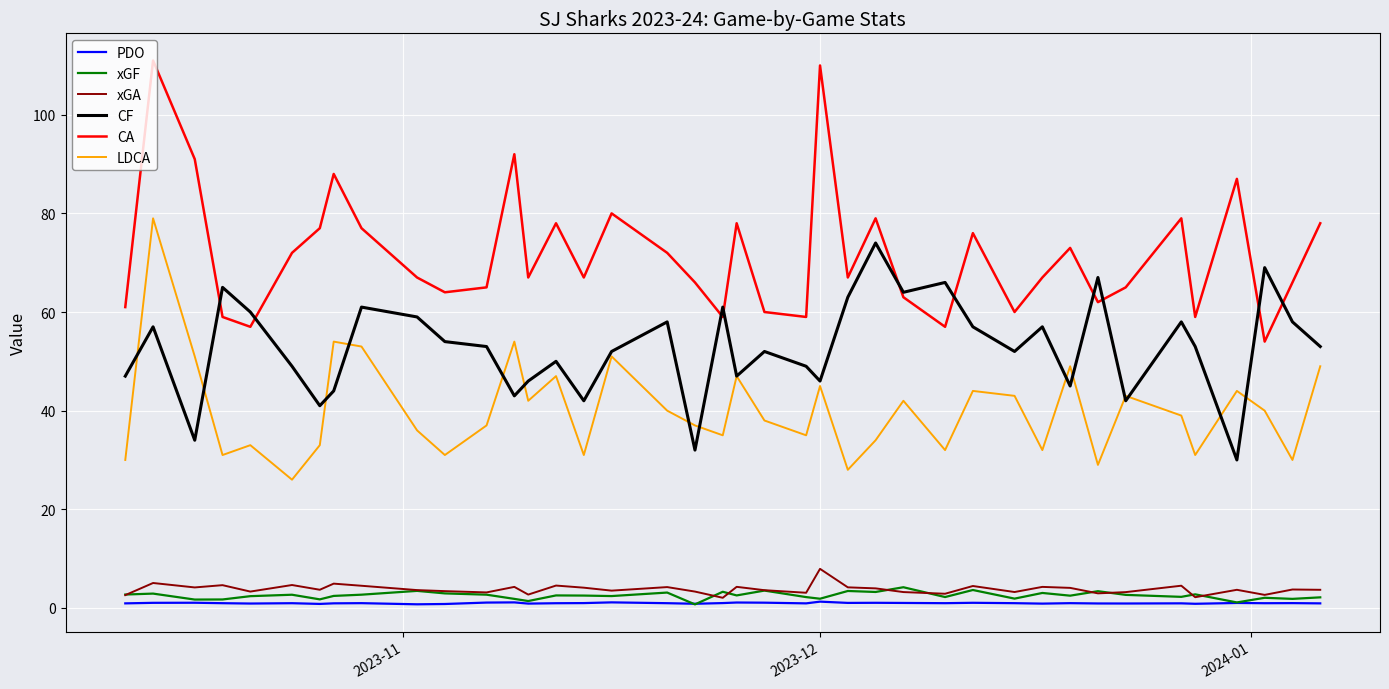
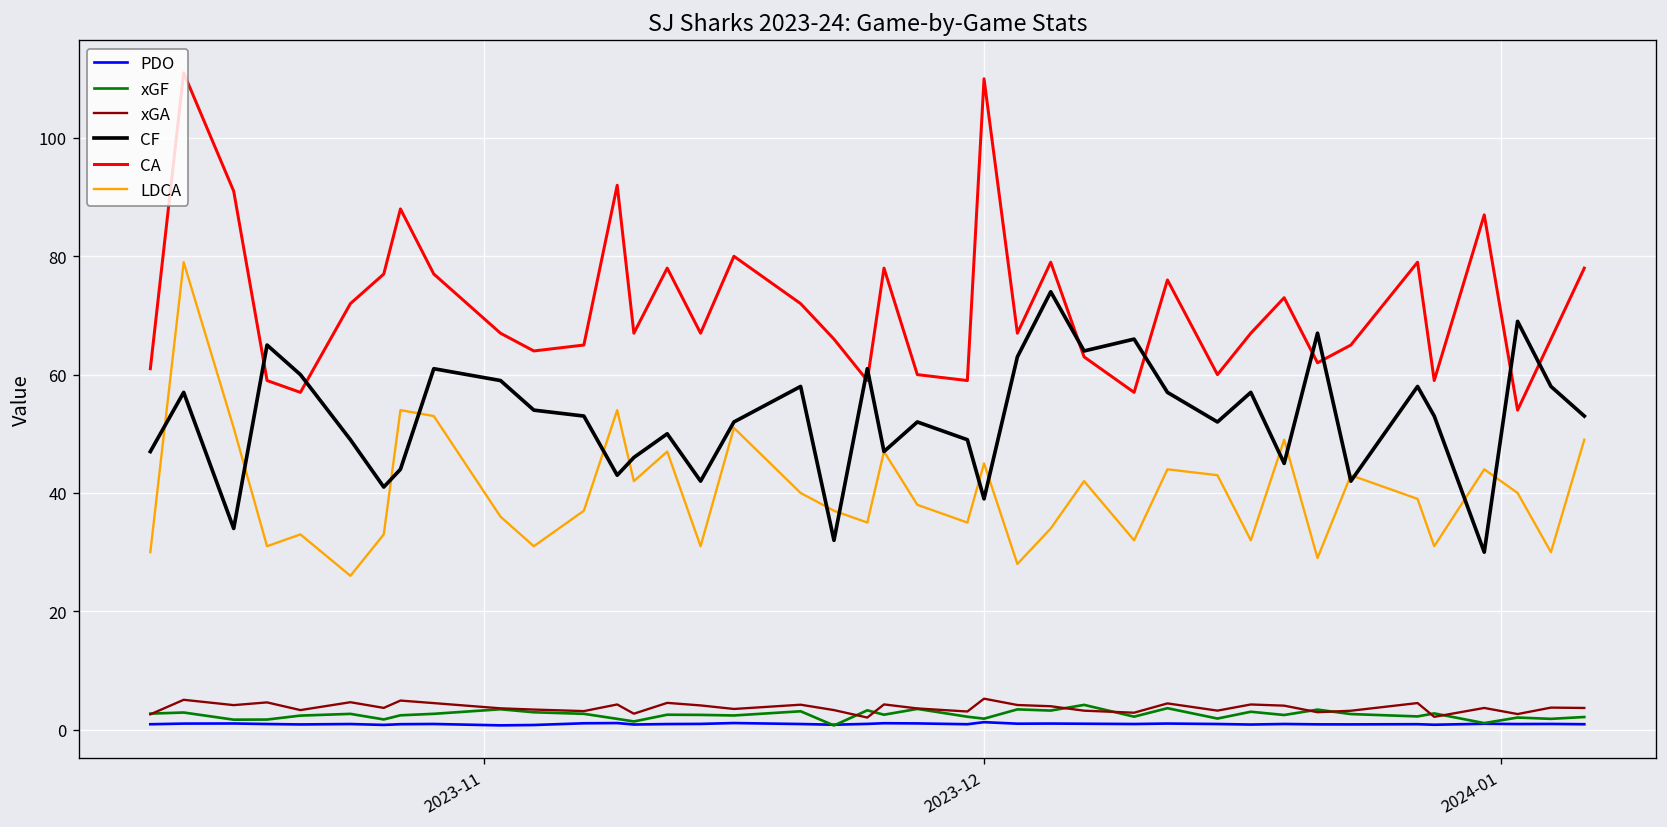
  {
    "PDO": {
      "2023-12": 1
    },
    "xGF": {
      "2023-12": 2
    },
    "xGA": {
-     "2023-12": 8
+     "2023-12": 5
    },
    "CF": {
-     "2023-12": 46
+     "2023-12": 39
    },
    "CA": {
      "2023-12": 110
    },
    "LDCA": {
      "2023-12": 45
    }
  }
